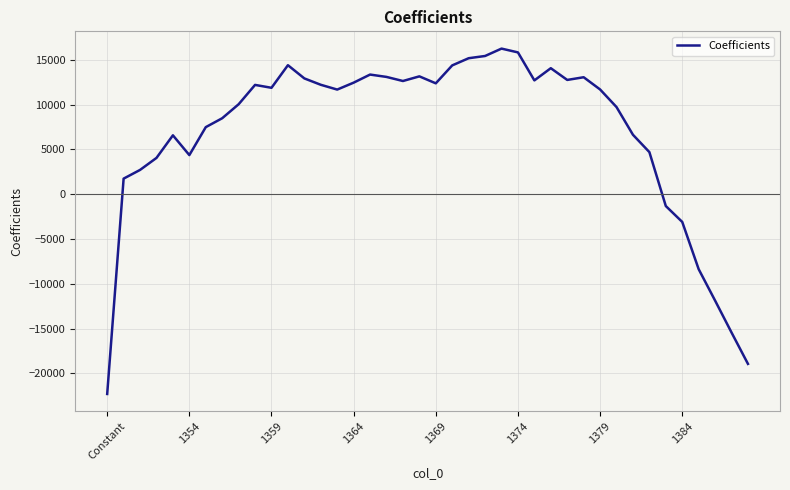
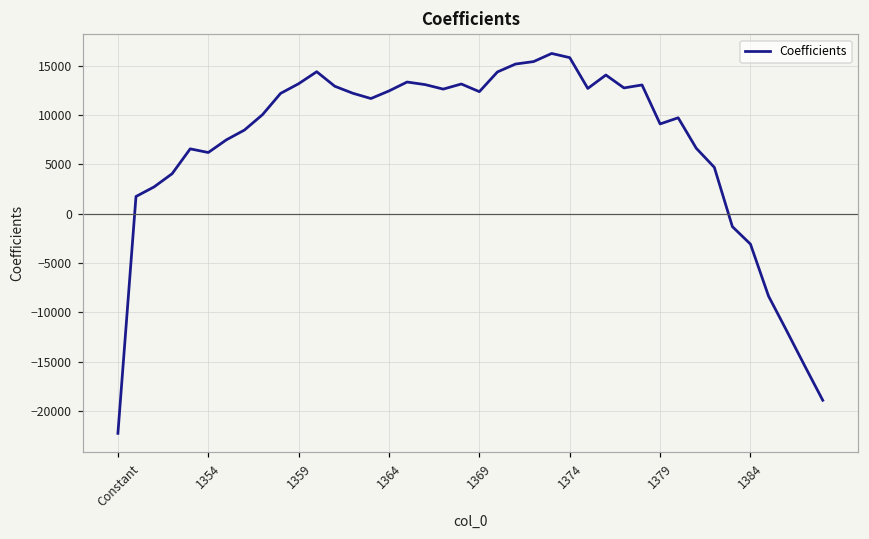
  {
    "Constant": -22000,
-   "1354": 4000,
-   "1359": 12000,
+   "1354": 6000,
+   "1359": 13000,
    "1364": 12000,
    "1369": 12000,
    "1374": 16000,
-   "1379": 12000,
+   "1379": 9000,
    "1384": -3000
  }
